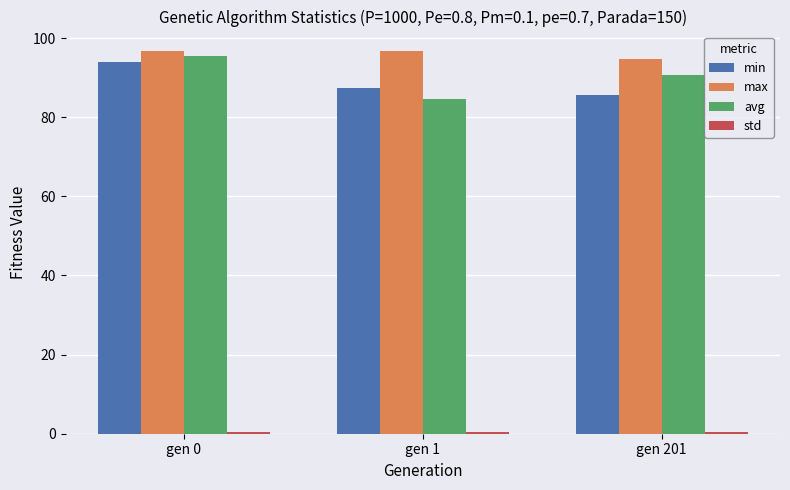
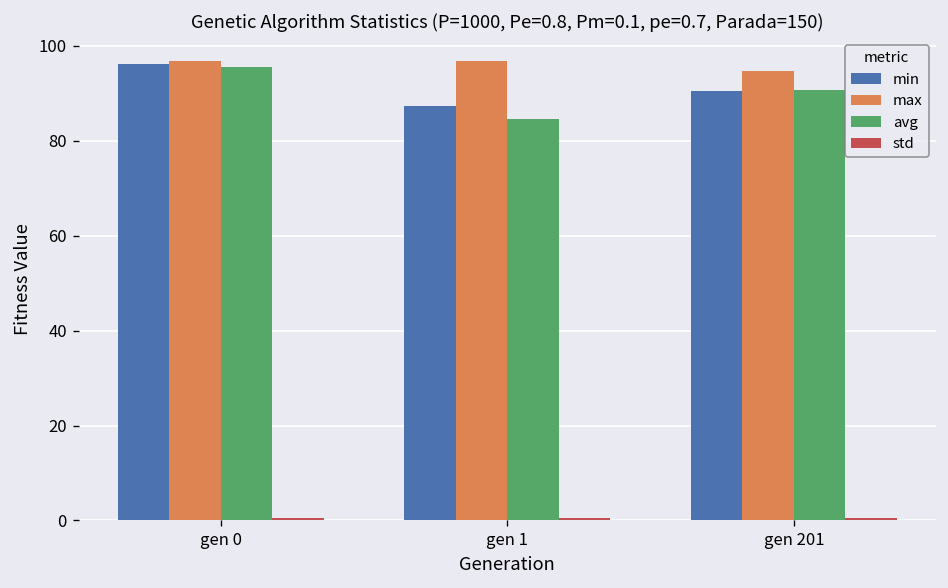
  {
    "min": {
-     "gen 0": 94,
+     "gen 0": 96,
      "gen 1": 87,
-     "gen 201": 86
+     "gen 201": 90
    },
    "avg": {
      "gen 0": 96,
      "gen 1": 85,
      "gen 201": 91
    }
  }
